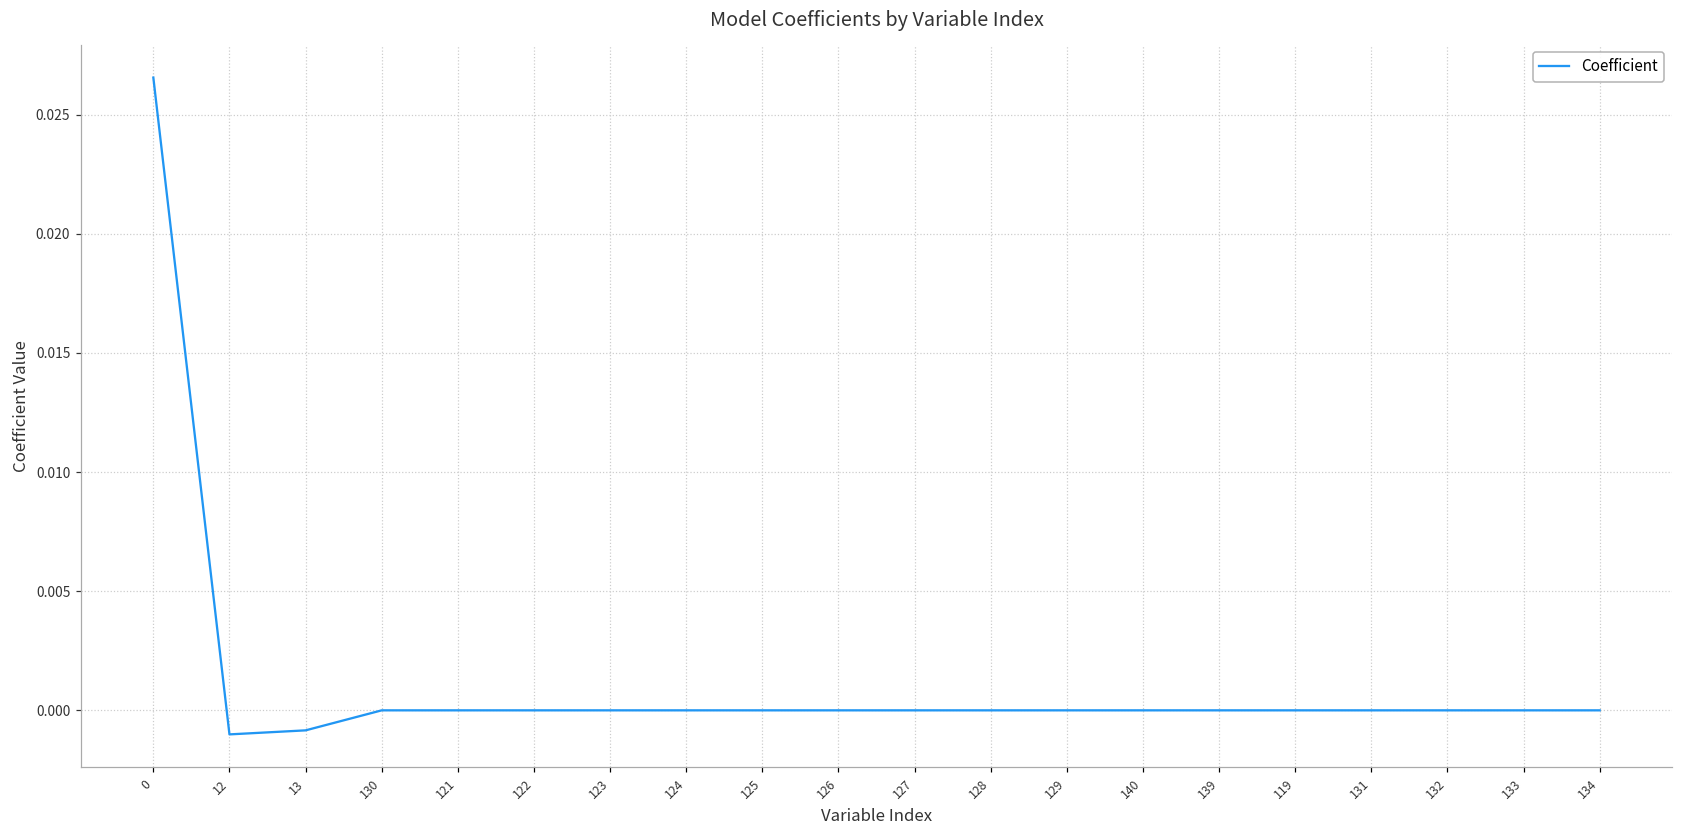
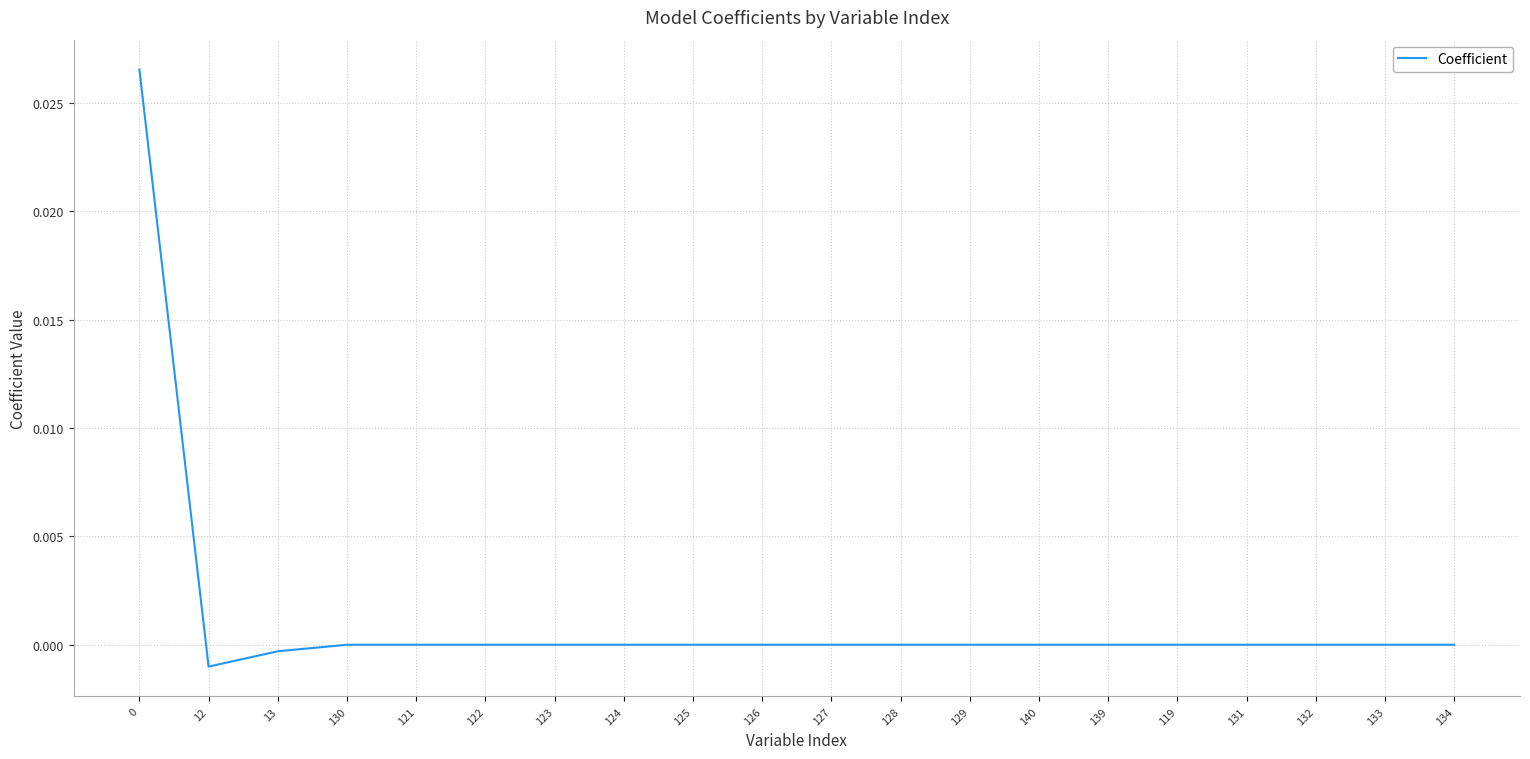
  {
    "0": 0.0265,
    "12": -0.0010,
-   "13": -0.0008,
+   "13": -0.0003,
    "130": 0.0000,
    "121": 0.0000,
    "122": 0.0000,
    "123": 0.0000,
    "124": 0.0000,
    "125": 0.0000,
    "126": 0.0000,
    "127": 0.0000,
    "128": 0.0000,
    "129": 0.0000,
    "140": 0.0000,
    "139": 0.0000,
    "119": 0.0000,
    "131": 0.0000,
    "132": 0.0000,
    "133": 0.0000,
    "134": 0.0000
  }
